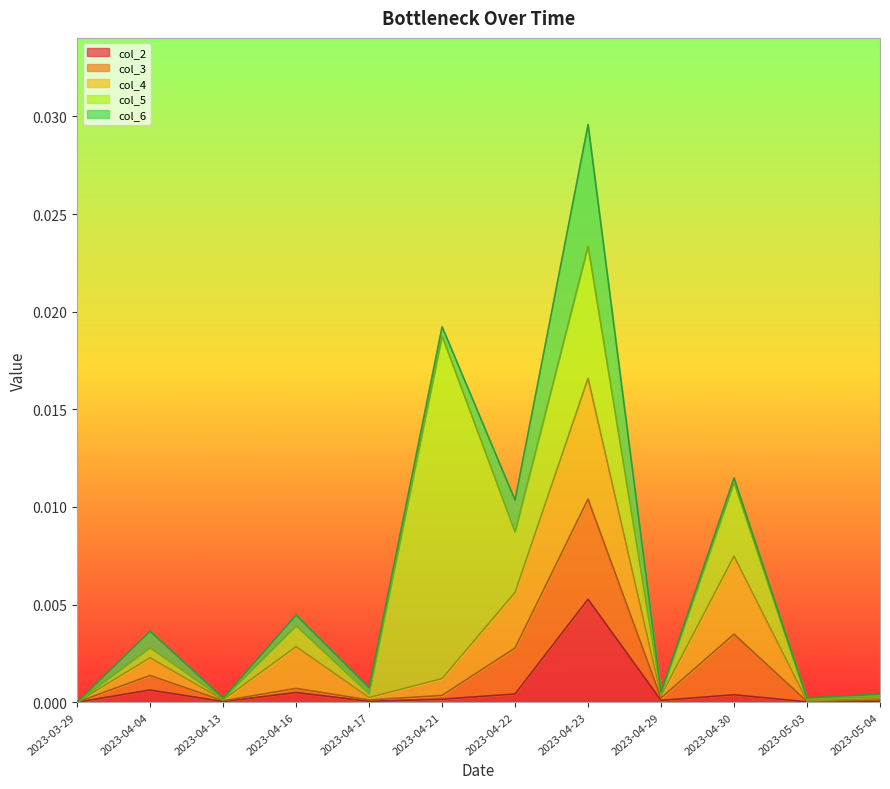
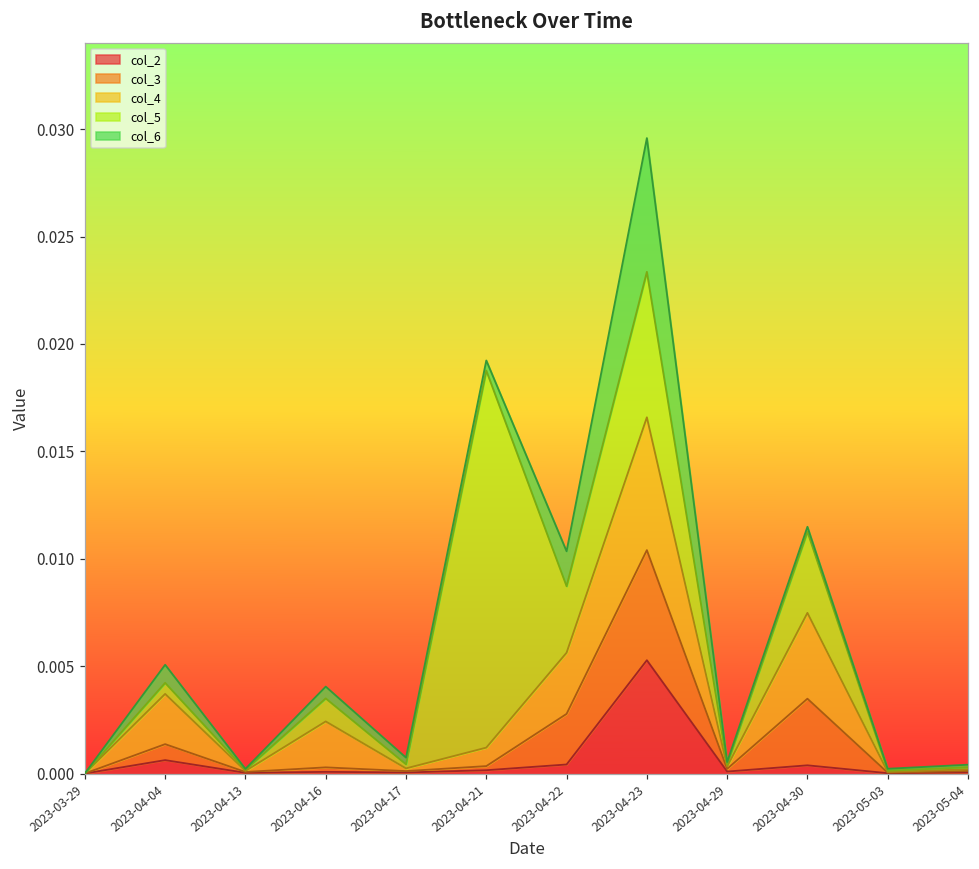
  {
    "col_2": {
      "2023-04-04": 0.0006,
-     "2023-04-16": 0.0005,
+     "2023-04-16": 0.0001,
      "2023-04-21": 0.0002,
      "2023-04-22": 0.0004,
      "2023-04-23": 0.0053,
      "2023-04-30": 0.0004
    },
    "col_3": {
      "2023-04-04": 0.0007,
      "2023-04-16": 0.0002,
      "2023-04-21": 0.0002,
      "2023-04-22": 0.0024,
      "2023-04-23": 0.0051,
      "2023-04-30": 0.0031
    },
    "col_4": {
-     "2023-04-04": 0.0009,
+     "2023-04-04": 0.0023,
      "2023-04-16": 0.0021,
      "2023-04-21": 0.0009,
      "2023-04-22": 0.0028,
      "2023-04-23": 0.0062,
      "2023-04-30": 0.0040
    },
    "col_5": {
      "2023-04-04": 0.0005,
      "2023-04-16": 0.0011,
      "2023-04-17": 0.0002,
      "2023-04-21": 0.0176,
      "2023-04-22": 0.0031,
      "2023-04-23": 0.0068,
      "2023-04-30": 0.0038
    },
    "col_6": {
      "2023-04-04": 0.0008,
      "2023-04-16": 0.0005,
      "2023-04-17": 0.0003,
      "2023-04-21": 0.0005,
      "2023-04-22": 0.0016,
      "2023-04-23": 0.0062,
      "2023-04-30": 0.0002
    }
  }
